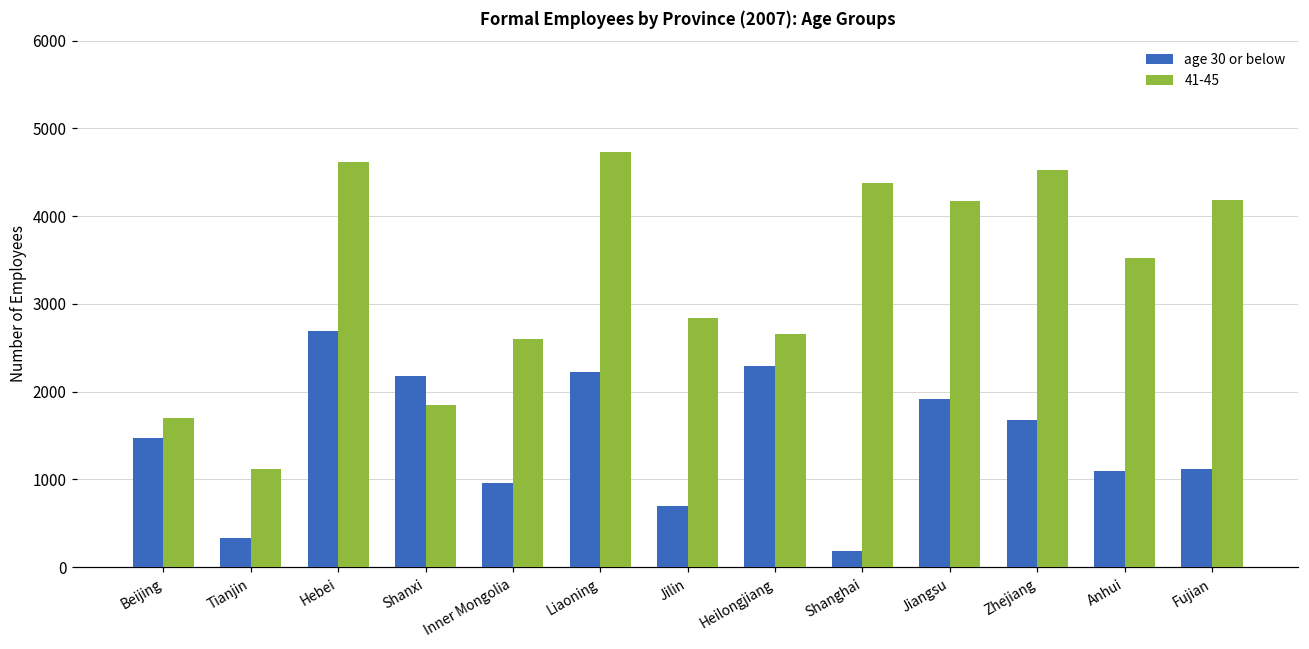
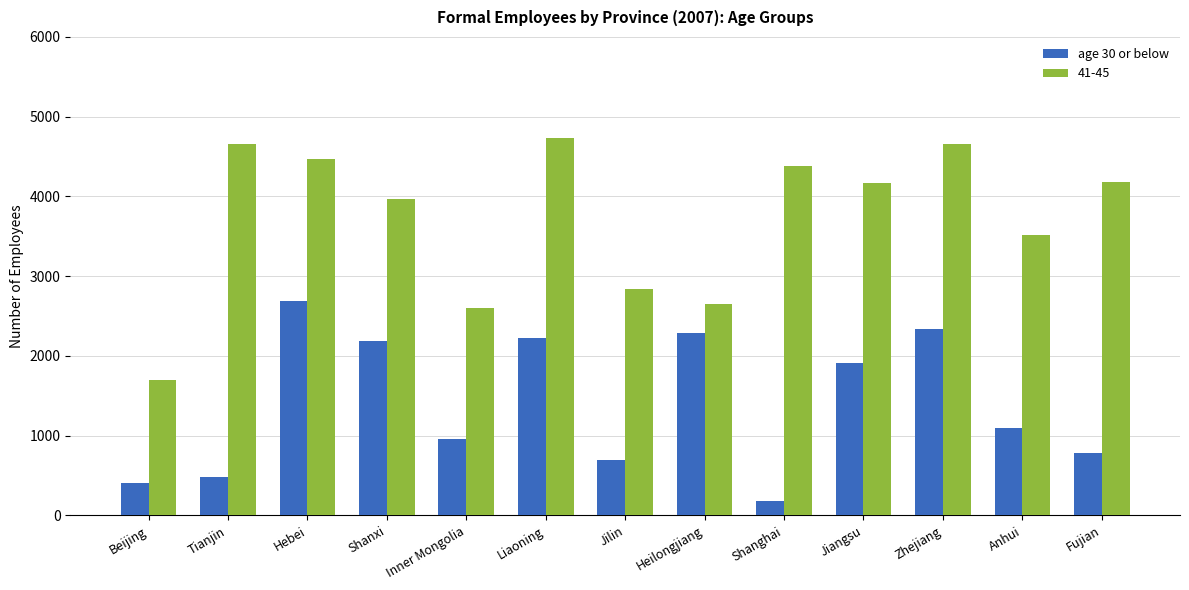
  {
    "age 30 or below": {
-     "Beijing": 1500,
-     "Tianjin": 300,
+     "Beijing": 400,
+     "Tianjin": 500,
      "Hebei": 2700,
      "Shanxi": 2200,
      "Inner Mongolia": 1000,
      "Liaoning": 2200,
      "Jilin": 700,
      "Heilongjiang": 2300,
      "Shanghai": 200,
      "Jiangsu": 1900,
-     "Zhejiang": 1700,
+     "Zhejiang": 2300,
      "Anhui": 1100,
-     "Fujian": 1100
+     "Fujian": 800
    },
    "41-45": {
      "Beijing": 1700,
-     "Tianjin": 1100,
-     "Hebei": 4600,
-     "Shanxi": 1900,
+     "Tianjin": 4700,
+     "Hebei": 4500,
+     "Shanxi": 4000,
      "Inner Mongolia": 2600,
      "Liaoning": 4700,
      "Jilin": 2800,
      "Heilongjiang": 2700,
      "Shanghai": 4400,
      "Jiangsu": 4200,
-     "Zhejiang": 4500,
+     "Zhejiang": 4700,
      "Anhui": 3500,
      "Fujian": 4200
    }
  }
